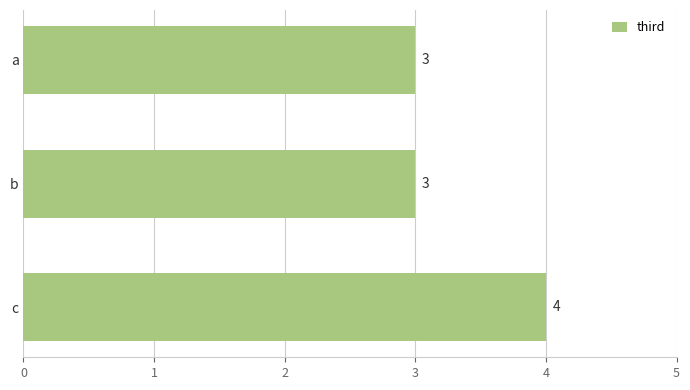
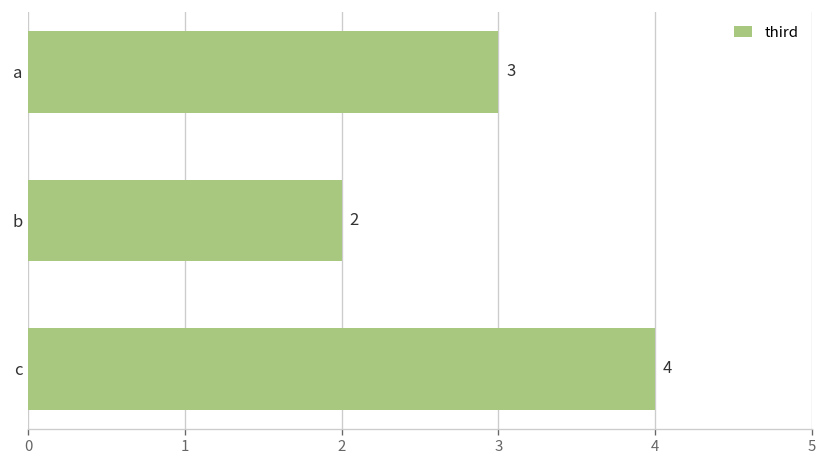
  {
    "a": 3,
-   "b": 3,
+   "b": 2,
    "c": 4
  }
